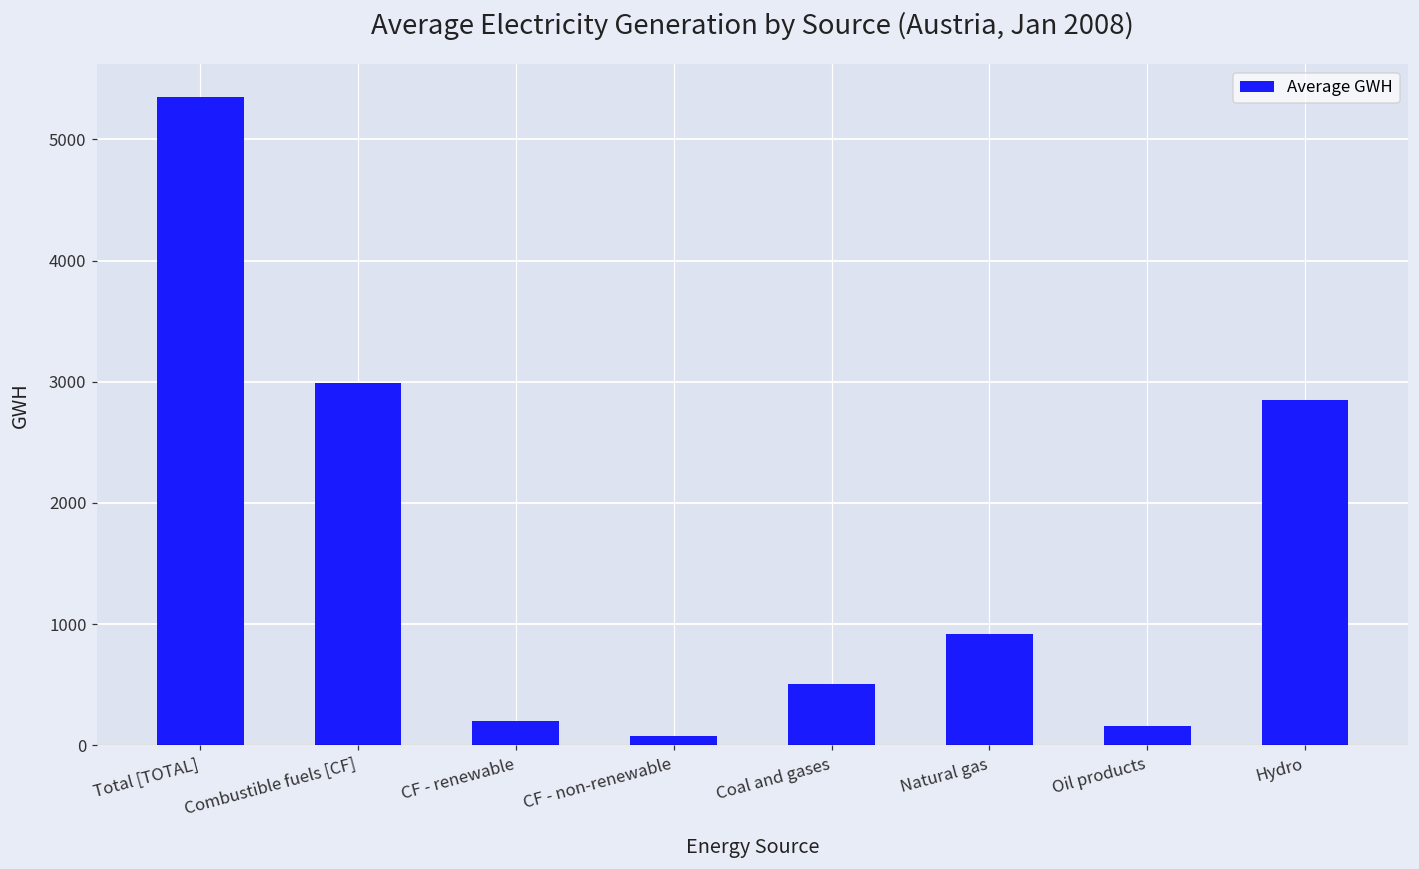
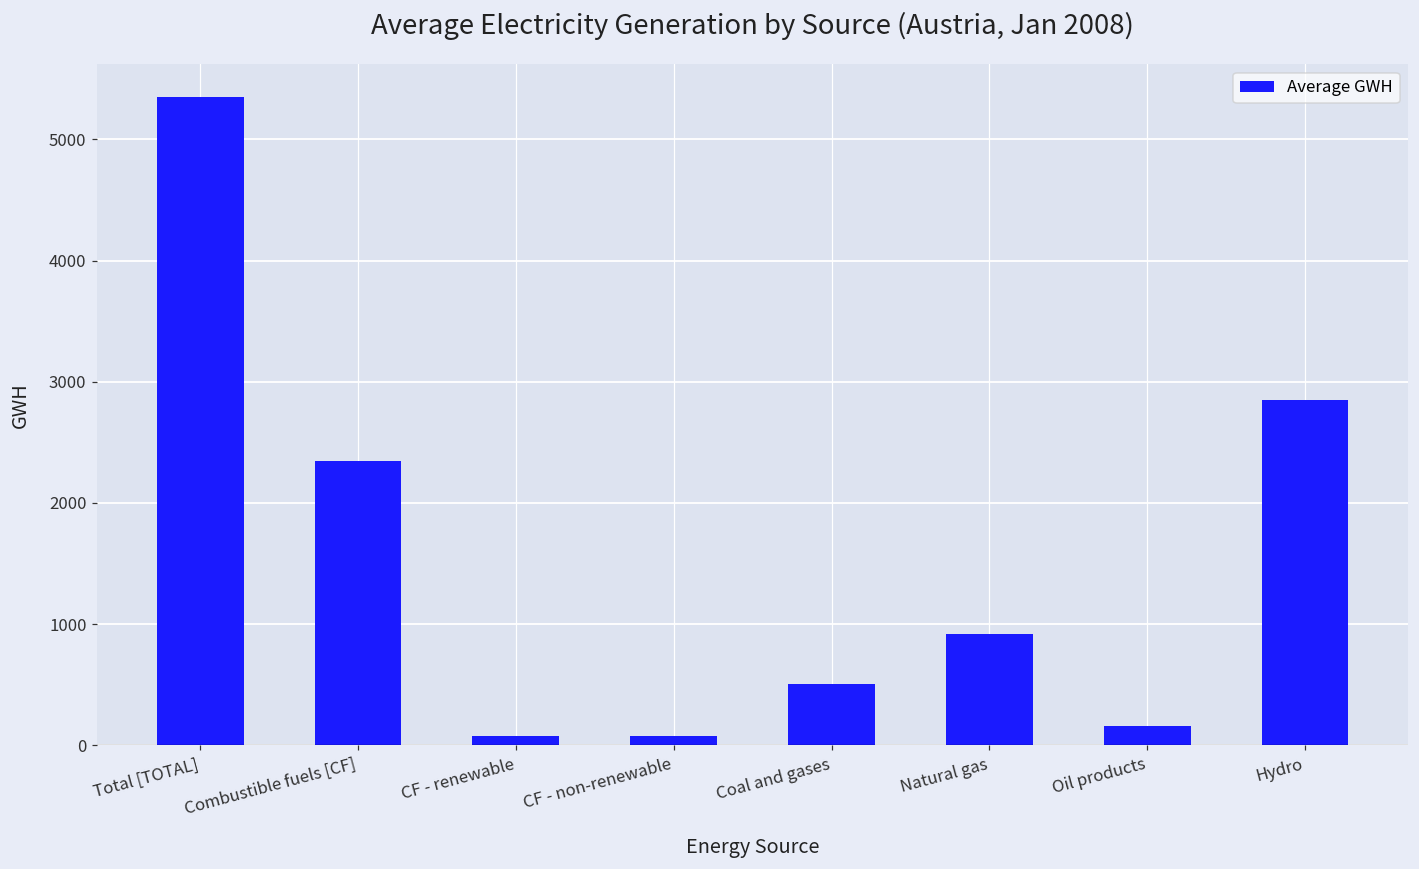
  {
    "Total [TOTAL]": 5350,
-   "Combustible fuels [CF]": 2990,
-   "CF - renewable": 200,
+   "Combustible fuels [CF]": 2350,
+   "CF - renewable": 80,
    "CF - non-renewable": 80,
    "Coal and gases": 510,
    "Natural gas": 920,
    "Oil products": 160,
    "Hydro": 2850
  }
